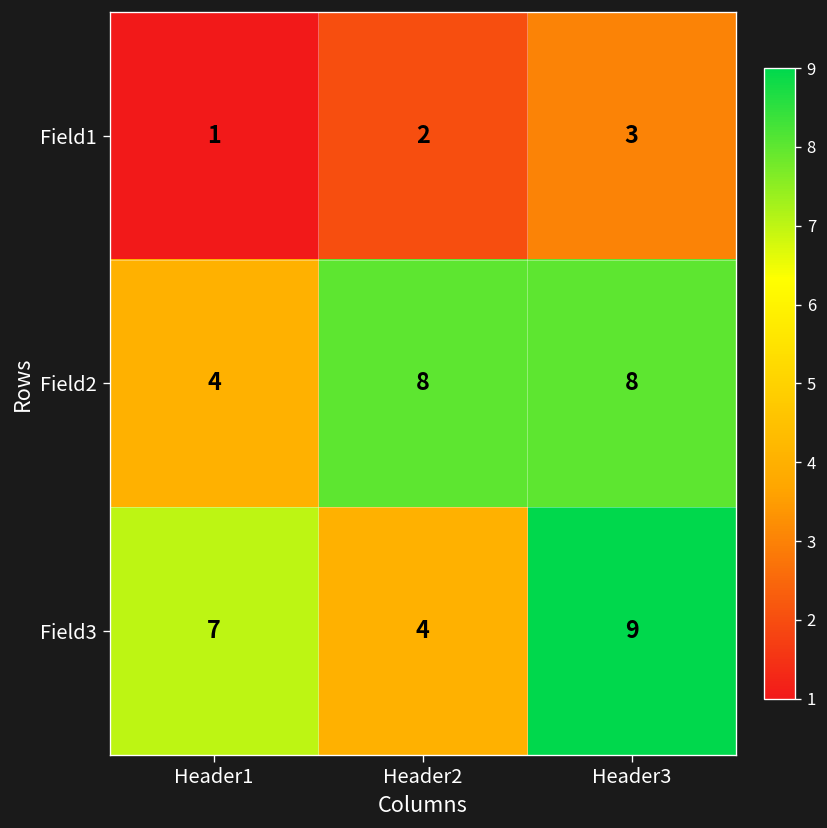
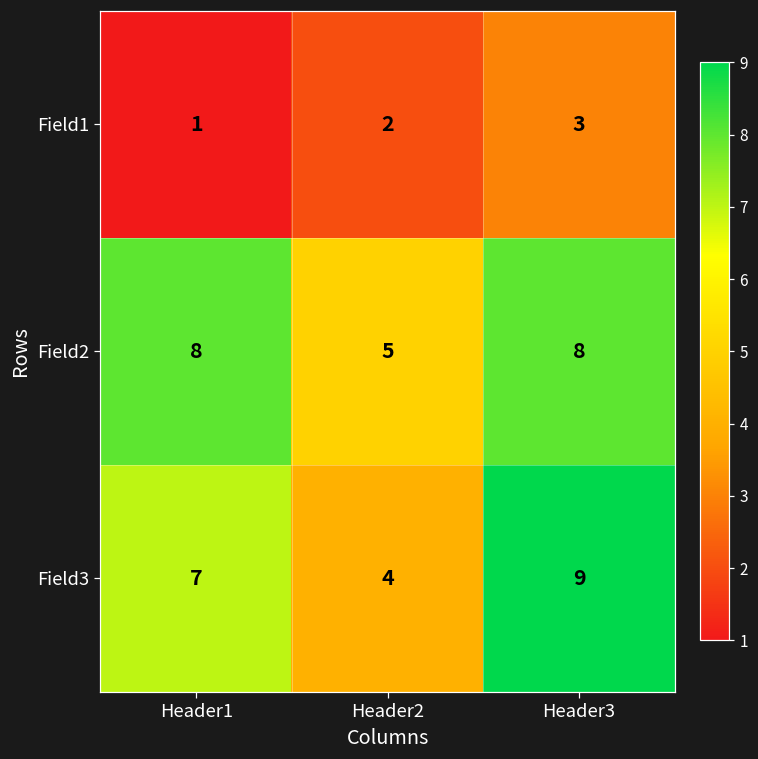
  {
    "Field1": {
      "Header1": 1,
      "Header2": 2,
      "Header3": 3
    },
    "Field2": {
-     "Header1": 4,
-     "Header2": 8,
+     "Header1": 8,
+     "Header2": 5,
      "Header3": 8
    },
    "Field3": {
      "Header1": 7,
      "Header2": 4,
      "Header3": 9
    }
  }
